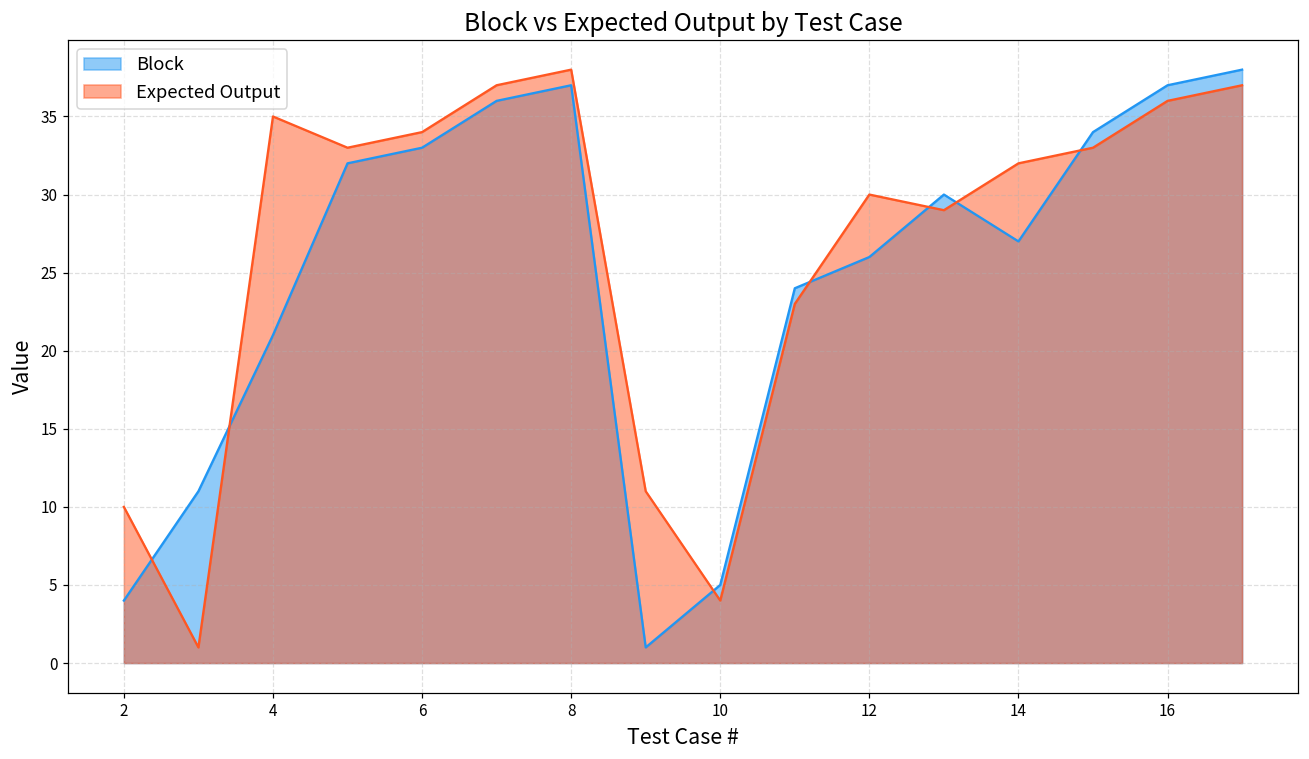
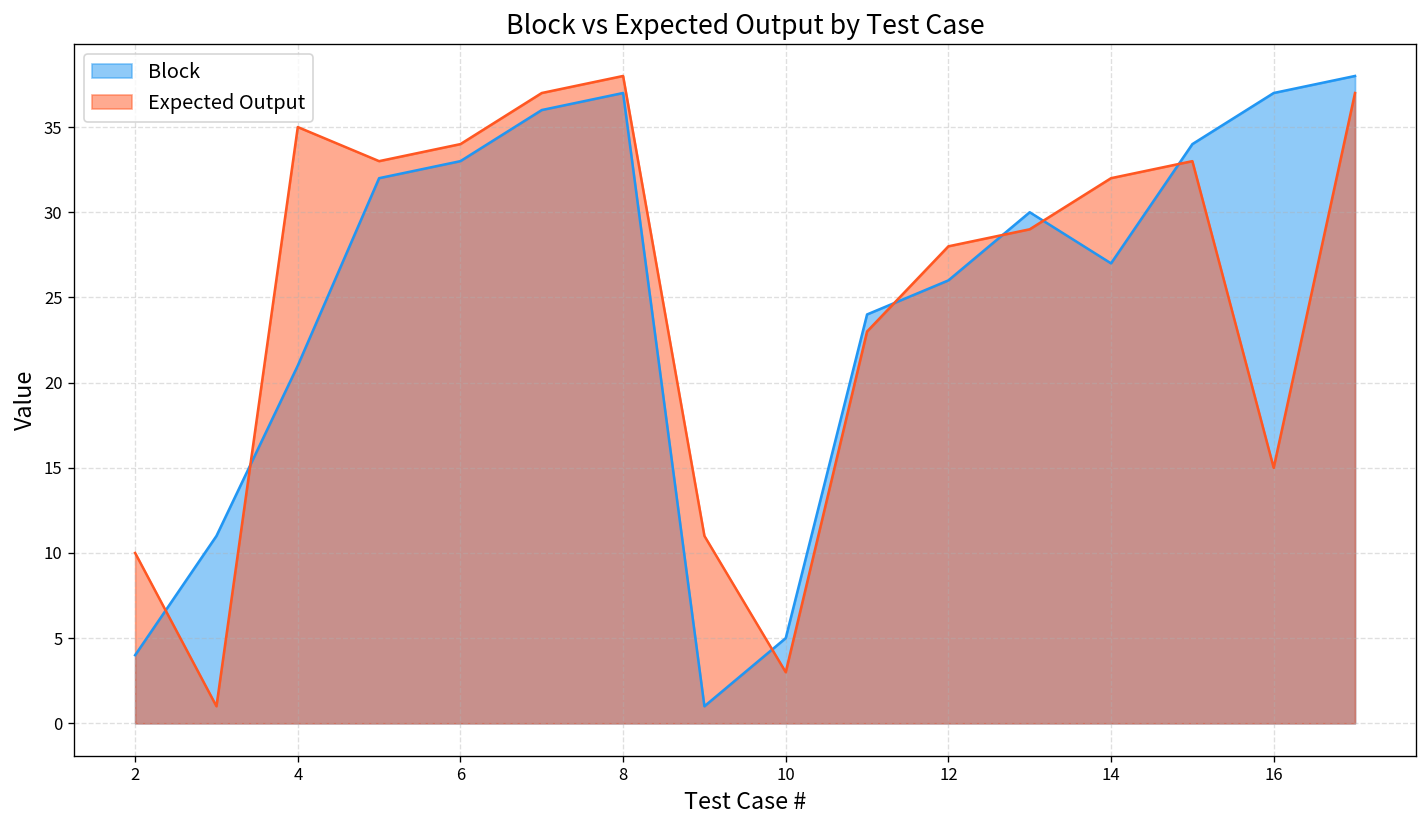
  {
    "Block": {
      "2": 4,
      "4": 21,
      "6": 33,
      "8": 37,
      "10": 5,
      "12": 26,
      "14": 27,
      "16": 37
    },
    "Expected Output": {
      "2": 10,
      "4": 35,
      "6": 34,
      "8": 38,
-     "10": 4,
-     "12": 30,
+     "10": 3,
+     "12": 28,
      "14": 32,
-     "16": 36
+     "16": 15
    }
  }
